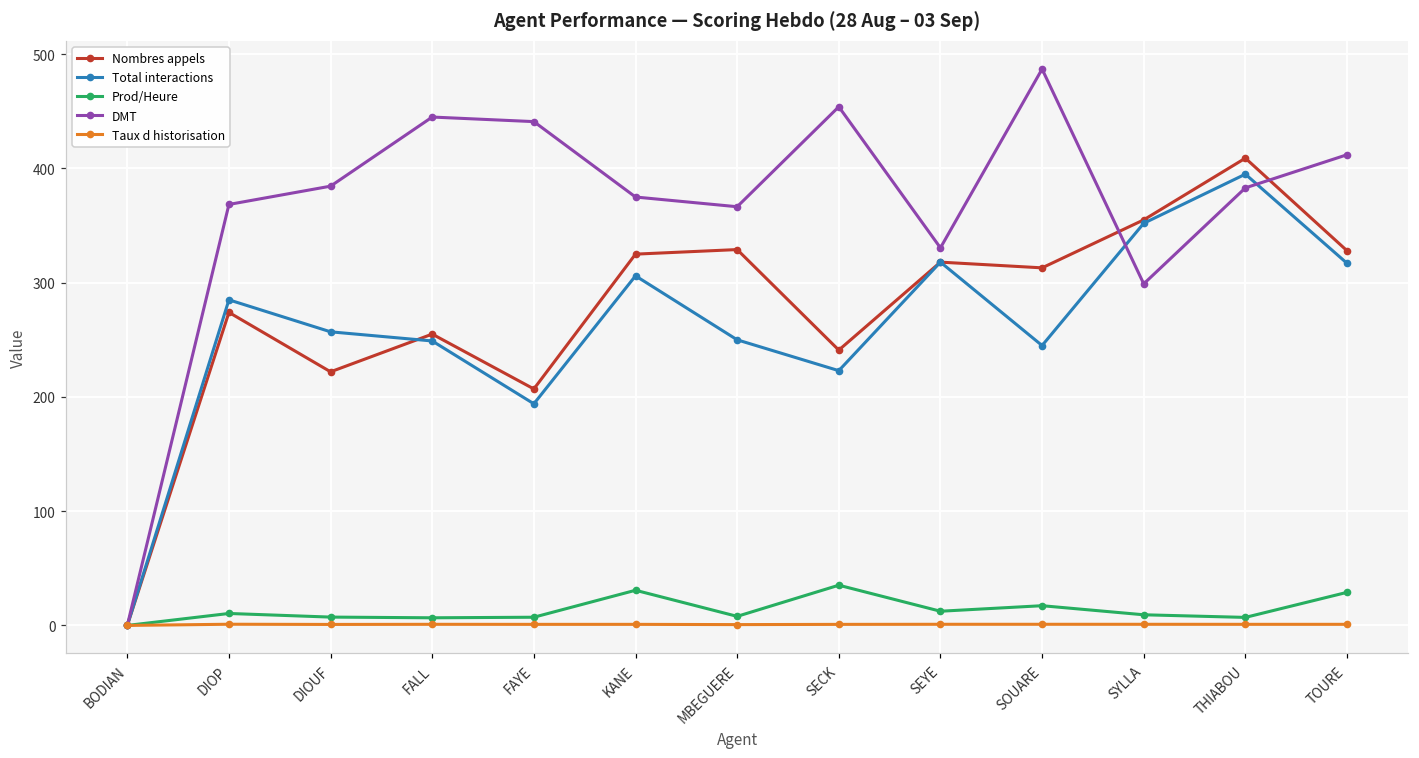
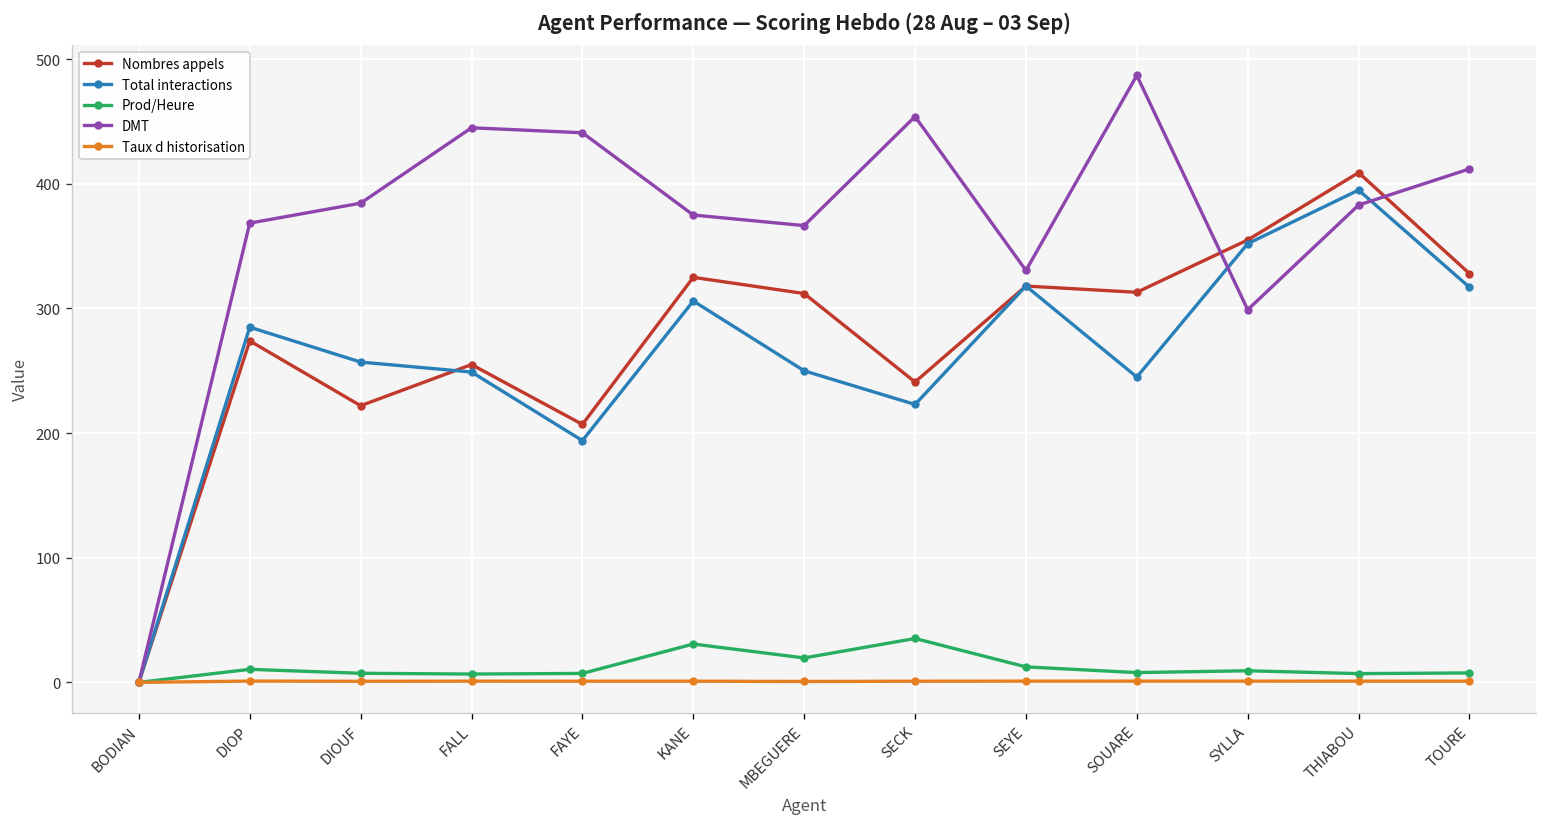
  {
    "Nombres appels": {
      "DIOP": 274,
      "DIOUF": 222,
      "FALL": 255,
      "FAYE": 207,
      "KANE": 325,
-     "MBEGUERE": 329,
+     "MBEGUERE": 312,
      "SECK": 241,
      "SOUARE": 313,
      "SYLLA": 355,
      "THIABOU": 409,
      "TOURE": 328
    },
    "Total interactions": {
      "DIOP": 285,
      "DIOUF": 257,
      "FALL": 249,
      "FAYE": 194,
      "KANE": 306,
      "MBEGUERE": 250,
      "SECK": 223,
      "SOUARE": 245,
      "SYLLA": 352,
      "THIABOU": 395,
      "TOURE": 317
    },
    "Prod/Heure": {
      "DIOP": 10,
      "DIOUF": 7,
      "FALL": 7,
      "FAYE": 7,
      "KANE": 31,
-     "MBEGUERE": 8,
+     "MBEGUERE": 20,
      "SECK": 35,
      "SEYE": 12,
-     "SOUARE": 17,
+     "SOUARE": 8,
      "SYLLA": 9,
      "THIABOU": 7,
-     "TOURE": 29
+     "TOURE": 8
    },
    "DMT": {
      "DIOP": 369,
      "DIOUF": 385,
      "FALL": 445,
      "FAYE": 441,
      "KANE": 375,
      "MBEGUERE": 367,
      "SECK": 454,
      "SEYE": 331,
      "SOUARE": 487,
      "SYLLA": 299,
      "THIABOU": 383,
      "TOURE": 412
    },
    "Taux d historisation": {
      "DIOP": 1,
      "DIOUF": 1,
      "FALL": 1,
      "FAYE": 1,
      "KANE": 1,
      "MBEGUERE": 1,
      "SECK": 1,
      "SEYE": 1,
      "SOUARE": 1,
      "SYLLA": 1,
      "THIABOU": 1,
      "TOURE": 1
    }
  }
